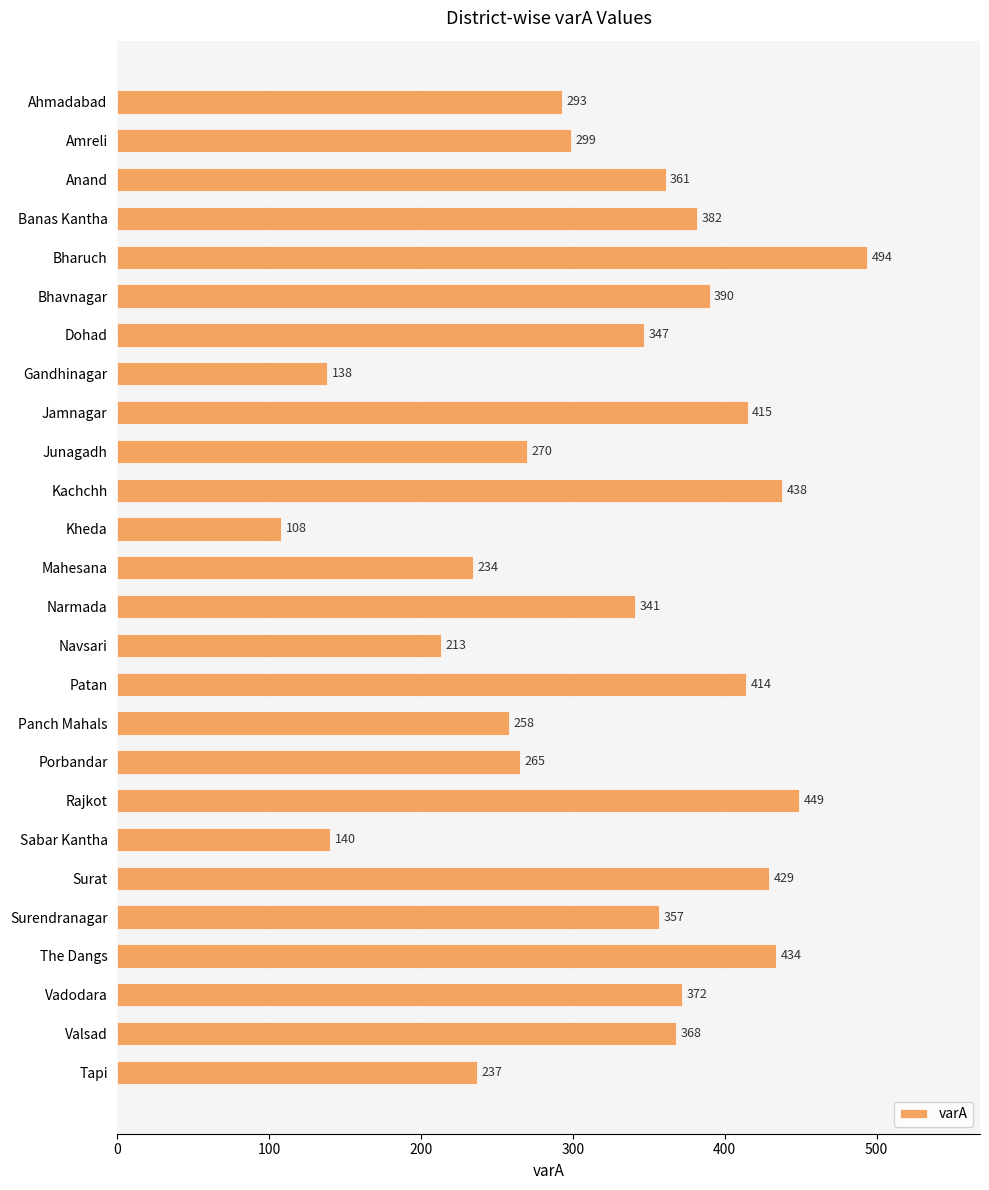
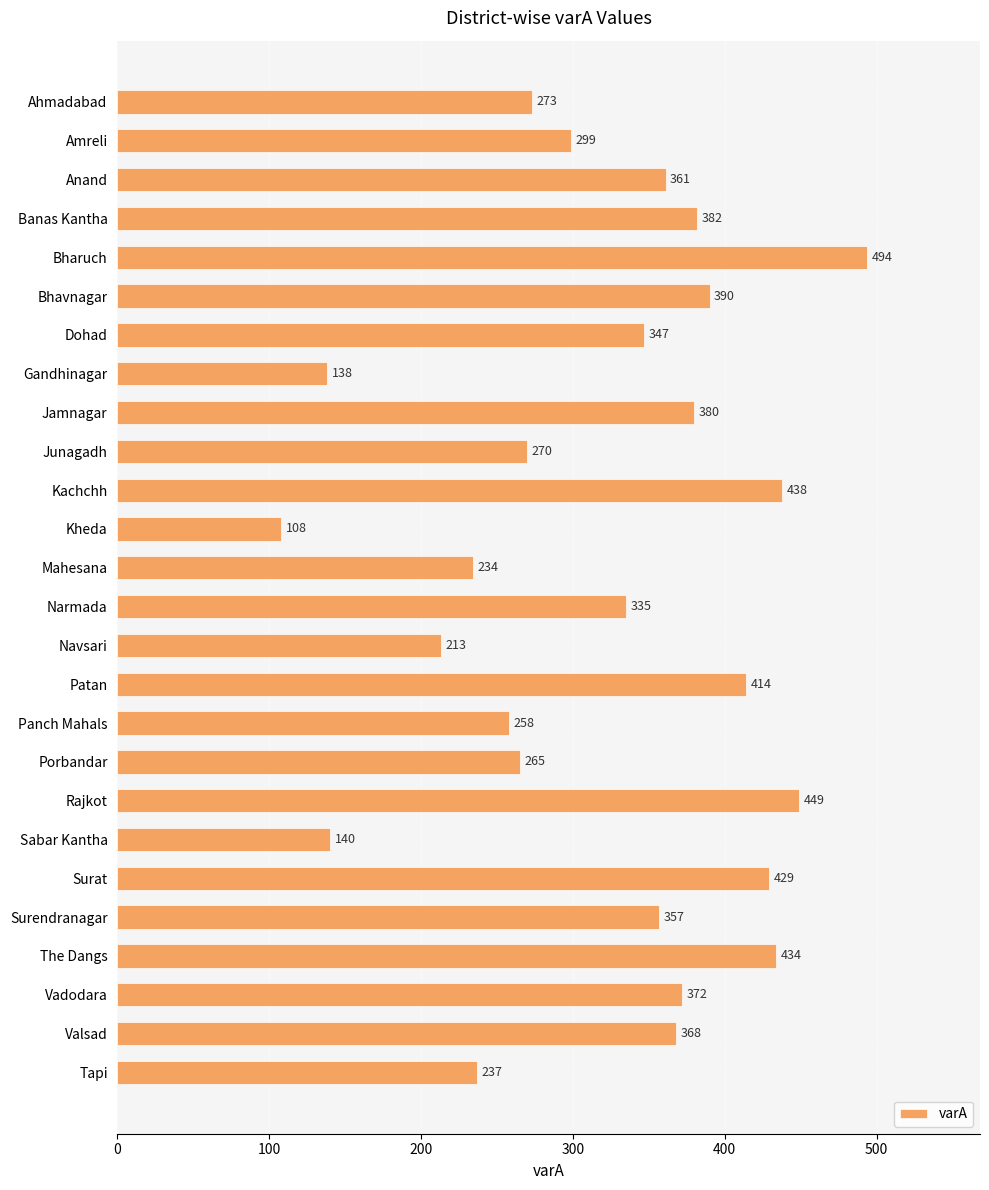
  {
-   "Ahmadabad": 293,
+   "Ahmadabad": 273,
    "Amreli": 299,
    "Anand": 361,
    "Banas Kantha": 382,
    "Bharuch": 494,
    "Bhavnagar": 390,
    "Dohad": 347,
    "Gandhinagar": 138,
-   "Jamnagar": 415,
+   "Jamnagar": 380,
    "Junagadh": 270,
    "Kachchh": 438,
    "Kheda": 108,
    "Mahesana": 234,
-   "Narmada": 341,
+   "Narmada": 335,
    "Navsari": 213,
    "Patan": 414,
    "Panch Mahals": 258,
    "Porbandar": 265,
    "Rajkot": 449,
    "Sabar Kantha": 140,
    "Surat": 429,
    "Surendranagar": 357,
    "The Dangs": 434,
    "Vadodara": 372,
    "Valsad": 368,
    "Tapi": 237
  }
